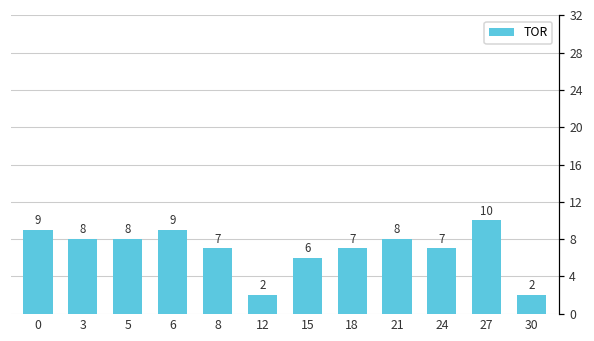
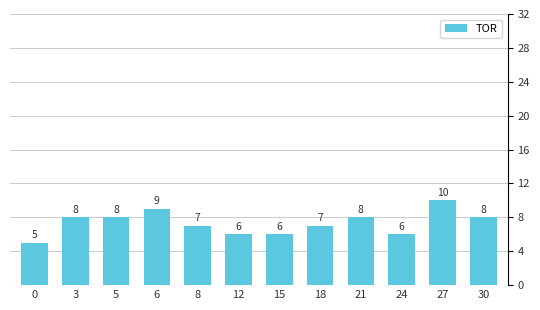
  {
-   "0": 9,
+   "0": 5,
    "3": 8,
    "5": 8,
    "6": 9,
    "8": 7,
-   "12": 2,
+   "12": 6,
    "15": 6,
    "18": 7,
    "21": 8,
-   "24": 7,
+   "24": 6,
    "27": 10,
-   "30": 2
+   "30": 8
  }
